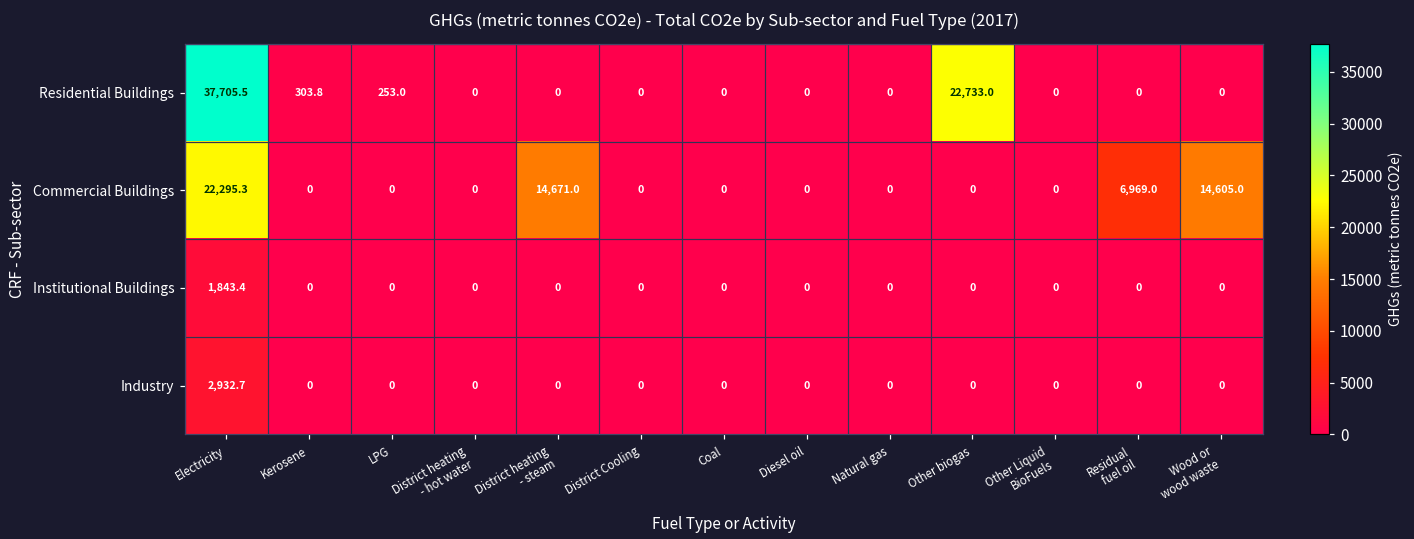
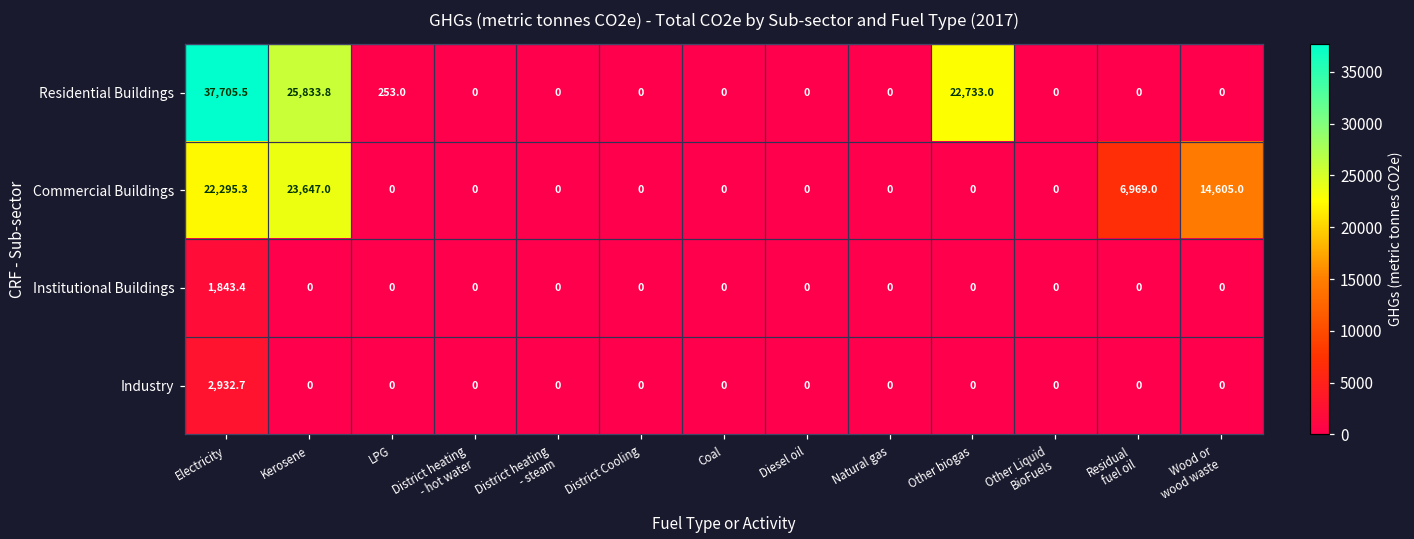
  {
    "Residential Buildings": {
      "Electricity": "37,705.5",
-     "Kerosene": "303.8",
+     "Kerosene": "25,833.8",
      "LPG": "253.0",
      "District heating - hot water": "0",
      "District heating - steam": "0",
      "District Cooling": "0",
      "Coal": "0",
      "Diesel oil": "0",
      "Natural gas": "0",
      "Other biogas": "22,733.0",
      "Other Liquid BioFuels": "0",
      "Residual fuel oil": "0",
      "Wood or wood waste": "0"
    },
    "Commercial Buildings": {
      "Electricity": "22,295.3",
-     "Kerosene": "0",
+     "Kerosene": "23,647.0",
      "LPG": "0",
      "District heating - hot water": "0",
-     "District heating - steam": "14,671.0",
+     "District heating - steam": "0",
      "District Cooling": "0",
      "Coal": "0",
      "Diesel oil": "0",
      "Natural gas": "0",
      "Other biogas": "0",
      "Other Liquid BioFuels": "0",
      "Residual fuel oil": "6,969.0",
      "Wood or wood waste": "14,605.0"
    },
    "Institutional Buildings": {
      "Electricity": "1,843.4",
      "Kerosene": "0",
      "LPG": "0",
      "District heating - hot water": "0",
      "District heating - steam": "0",
      "District Cooling": "0",
      "Coal": "0",
      "Diesel oil": "0",
      "Natural gas": "0",
      "Other biogas": "0",
      "Other Liquid BioFuels": "0",
      "Residual fuel oil": "0",
      "Wood or wood waste": "0"
    },
    "Industry": {
      "Electricity": "2,932.7",
      "Kerosene": "0",
      "LPG": "0",
      "District heating - hot water": "0",
      "District heating - steam": "0",
      "District Cooling": "0",
      "Coal": "0",
      "Diesel oil": "0",
      "Natural gas": "0",
      "Other biogas": "0",
      "Other Liquid BioFuels": "0",
      "Residual fuel oil": "0",
      "Wood or wood waste": "0"
    }
  }
